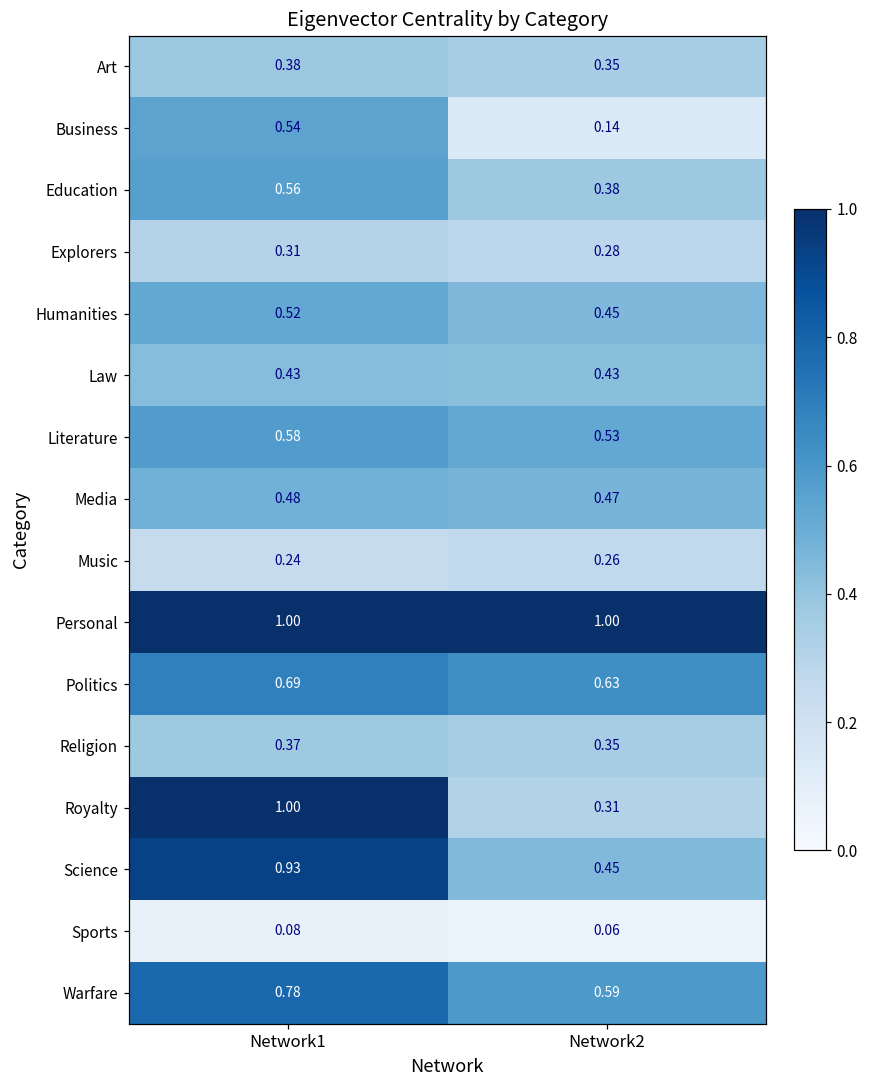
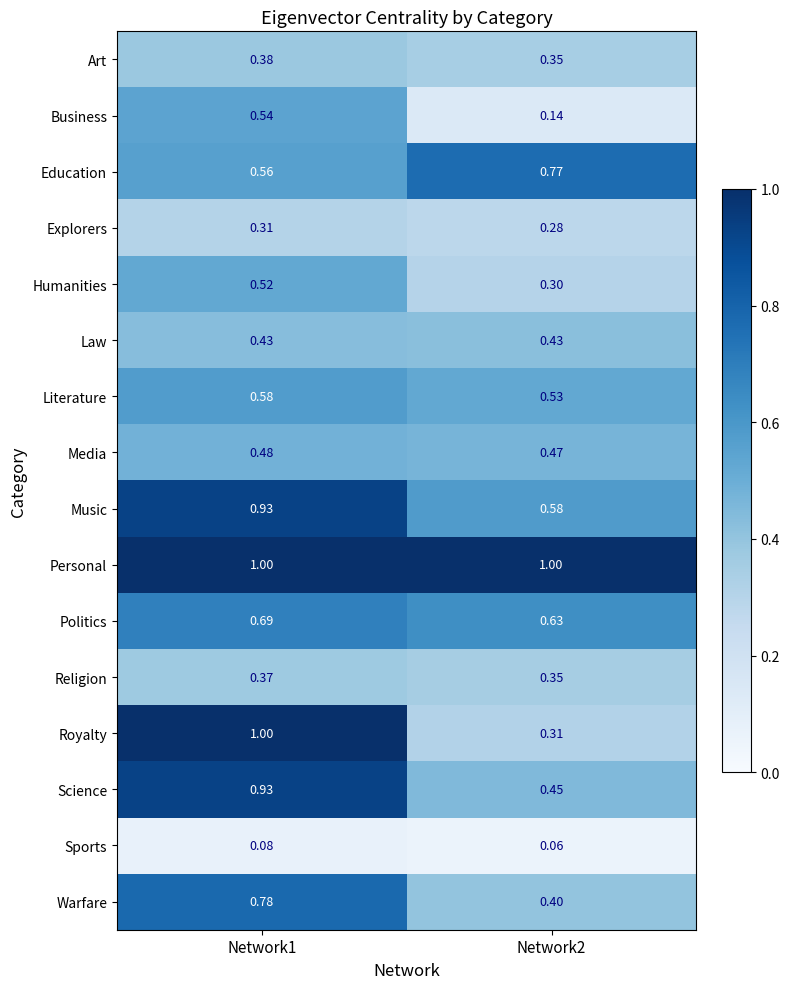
  {
    "Art": {
      "Network1": 0.38,
      "Network2": 0.35
    },
    "Business": {
      "Network1": 0.54,
      "Network2": 0.14
    },
    "Education": {
      "Network1": 0.56,
-     "Network2": 0.38
+     "Network2": 0.77
    },
    "Explorers": {
      "Network1": 0.31,
      "Network2": 0.28
    },
    "Humanities": {
      "Network1": 0.52,
-     "Network2": 0.45
+     "Network2": 0.30
    },
    "Law": {
      "Network1": 0.43,
      "Network2": 0.43
    },
    "Literature": {
      "Network1": 0.58,
      "Network2": 0.53
    },
    "Media": {
      "Network1": 0.48,
      "Network2": 0.47
    },
    "Music": {
-     "Network1": 0.24,
-     "Network2": 0.26
+     "Network1": 0.93,
+     "Network2": 0.58
    },
    "Personal": {
      "Network1": 1.00,
      "Network2": 1.00
    },
    "Politics": {
      "Network1": 0.69,
      "Network2": 0.63
    },
    "Religion": {
      "Network1": 0.37,
      "Network2": 0.35
    },
    "Royalty": {
      "Network1": 1.00,
      "Network2": 0.31
    },
    "Science": {
      "Network1": 0.93,
      "Network2": 0.45
    },
    "Sports": {
      "Network1": 0.08,
      "Network2": 0.06
    },
    "Warfare": {
      "Network1": 0.78,
-     "Network2": 0.59
+     "Network2": 0.40
    }
  }
